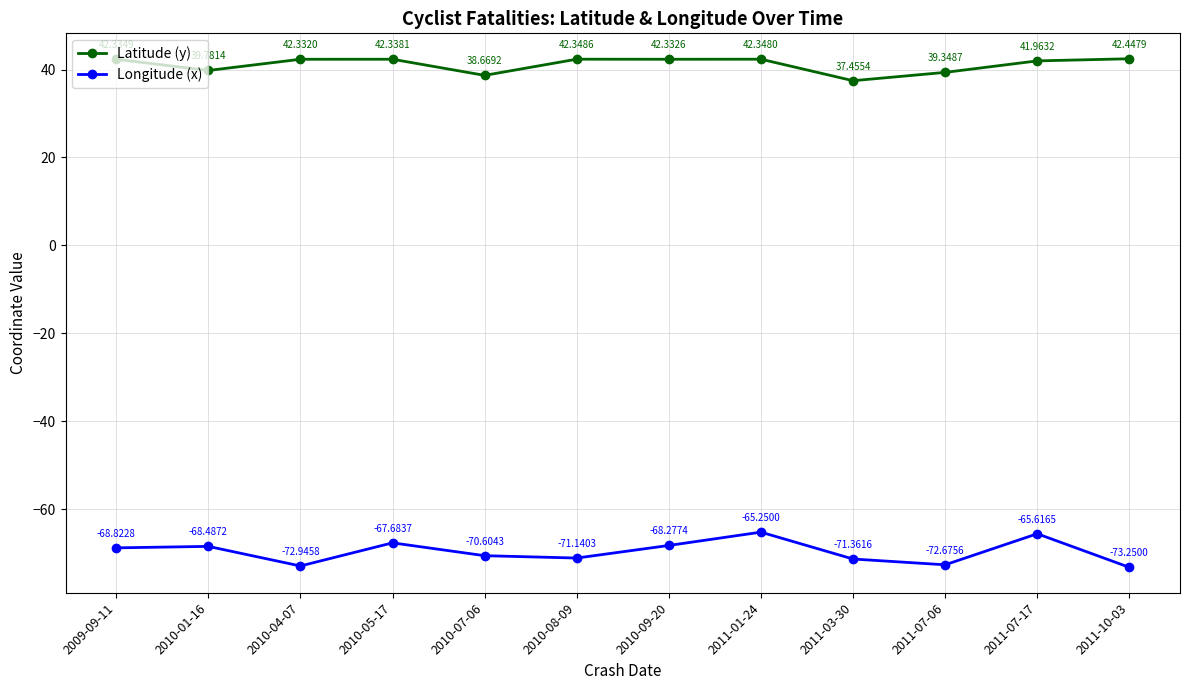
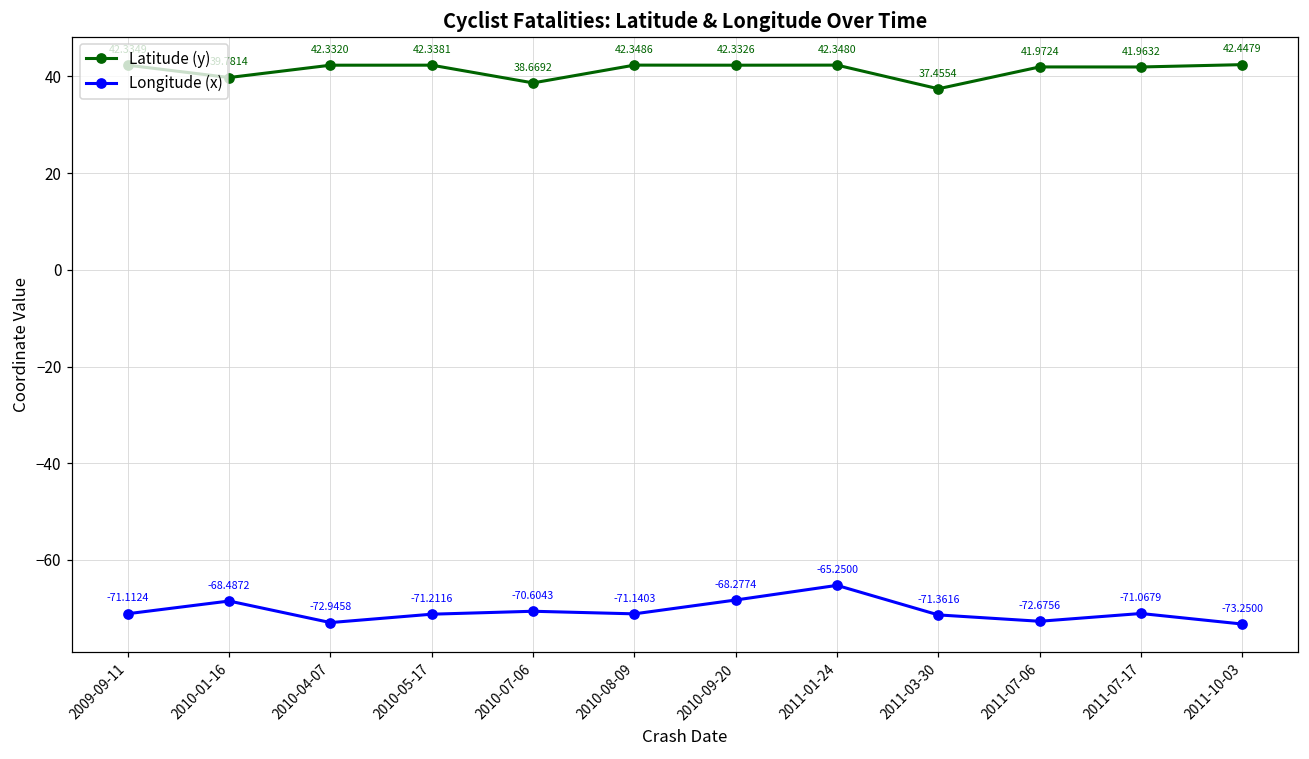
  {
    "Latitude (y)": {
      "2010-04-07": 42.3320,
      "2010-05-17": 42.3381,
      "2010-07-06": 38.6692,
      "2010-08-09": 42.3486,
      "2010-09-20": 42.3326,
      "2011-01-24": 42.3480,
      "2011-03-30": 37.4554,
-     "2011-07-06": 39.3487,
+     "2011-07-06": 41.9724,
      "2011-07-17": 41.9632,
      "2011-10-03": 42.4479
    },
    "Longitude (x)": {
-     "2009-09-11": -68.8228,
+     "2009-09-11": -71.1124,
      "2010-01-16": -68.4872,
      "2010-04-07": -72.9458,
-     "2010-05-17": -67.6837,
+     "2010-05-17": -71.2116,
      "2010-07-06": -70.6043,
      "2010-08-09": -71.1403,
      "2010-09-20": -68.2774,
      "2011-01-24": -65.2500,
      "2011-03-30": -71.3616,
      "2011-07-06": -72.6756,
-     "2011-07-17": -65.6165,
+     "2011-07-17": -71.0679,
      "2011-10-03": -73.2500
    }
  }
